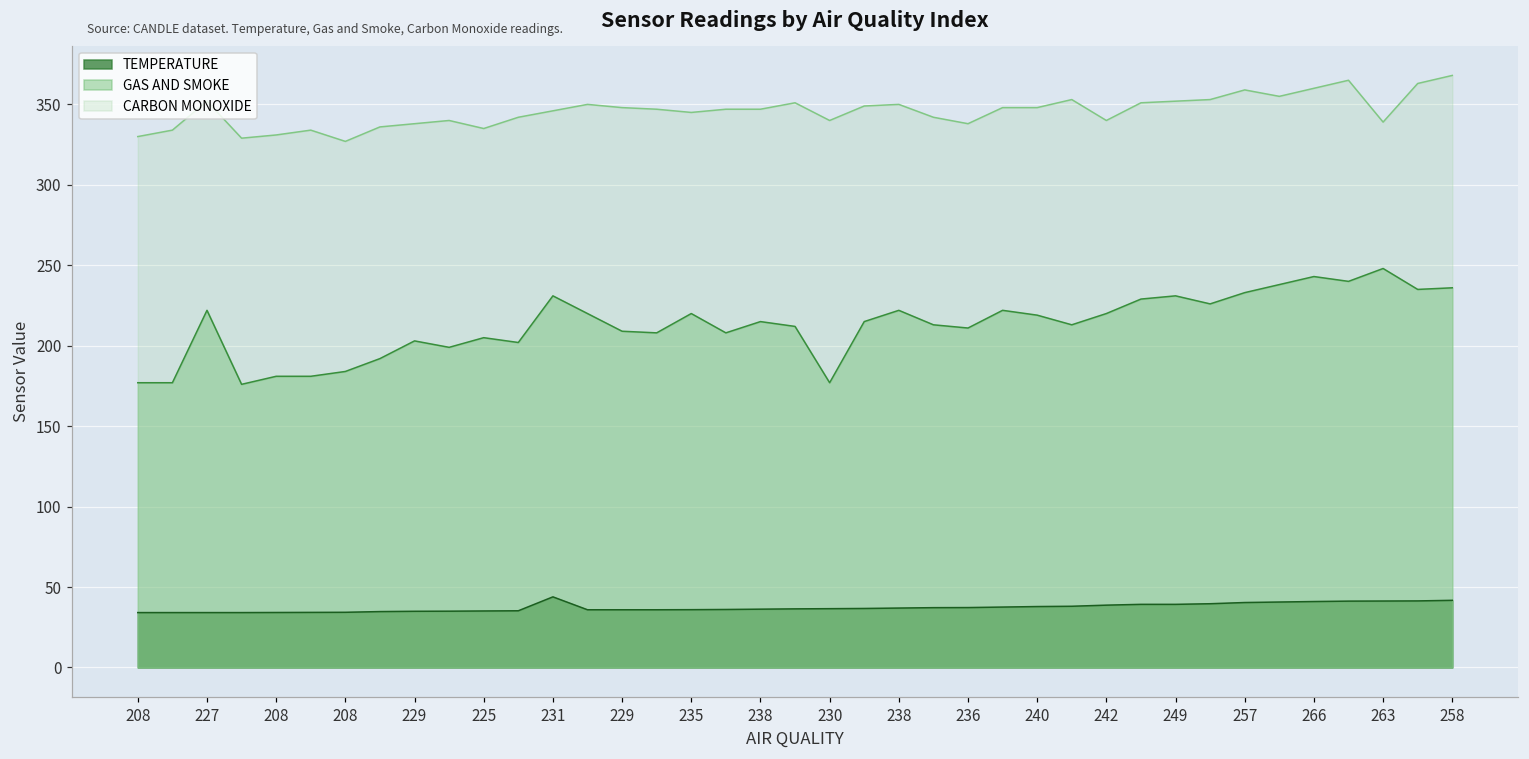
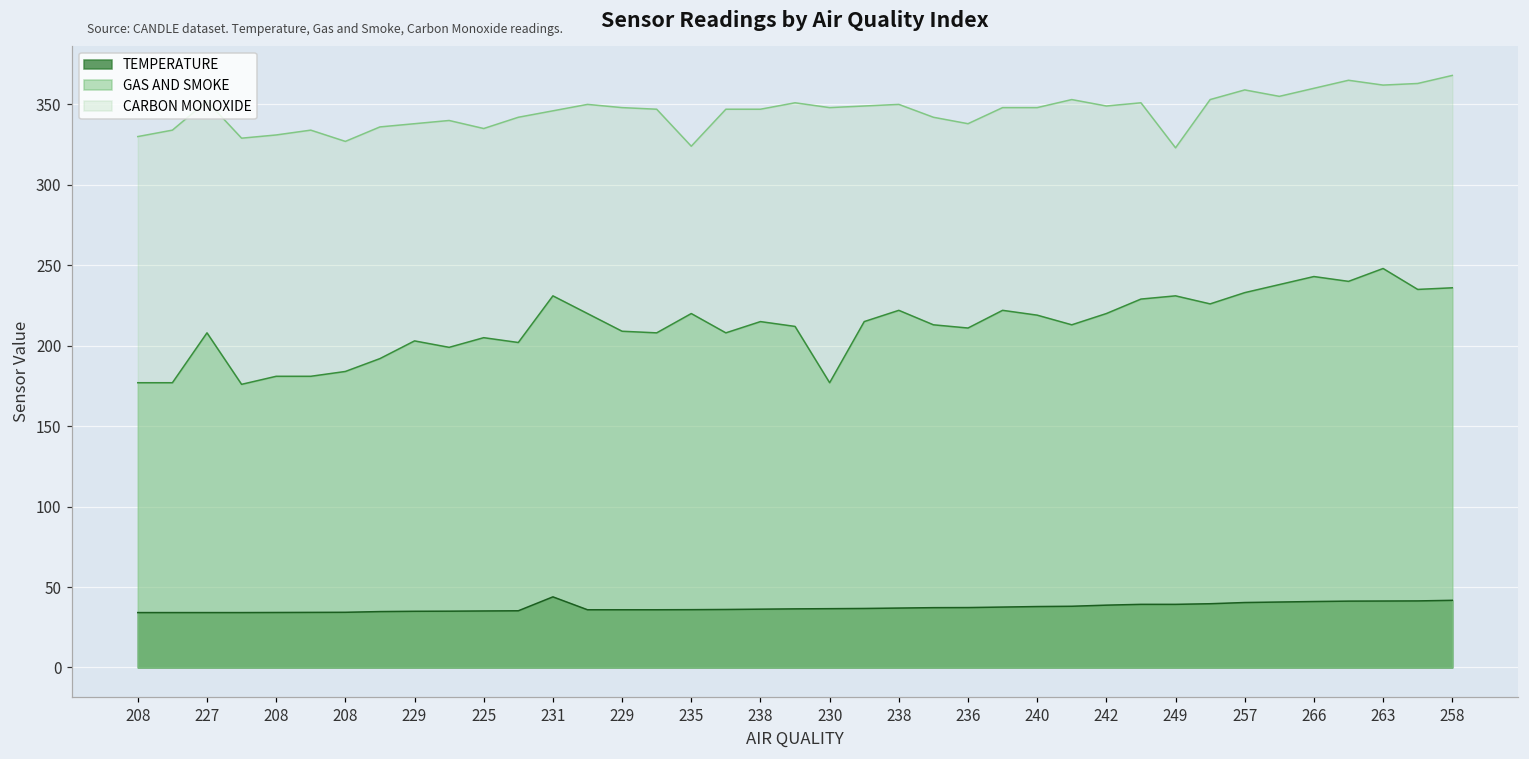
  {
    "TEMPERATURE": {
      "227": 34,
      "225": 35,
      "231": 44,
      "235": 36,
      "230": 37,
      "236": 37,
      "240": 38,
      "242": 39,
      "249": 39,
      "257": 40,
      "266": 41,
      "263": 41,
      "258": 42
    },
    "GAS AND SMOKE": {
-     "227": 222,
+     "227": 208,
      "225": 205,
      "231": 231,
      "235": 220,
      "230": 177,
      "236": 211,
      "240": 219,
      "242": 220,
      "249": 231,
      "257": 233,
      "266": 243,
      "263": 248,
      "258": 236
    },
    "CARBON MONOXIDE": {
      "225": 335,
      "231": 346,
-     "235": 345,
-     "230": 340,
+     "235": 324,
+     "230": 348,
      "236": 338,
      "240": 348,
-     "242": 340,
-     "249": 352,
+     "242": 349,
+     "249": 323,
      "257": 359,
      "266": 360,
-     "263": 339,
+     "263": 362,
      "258": 368
    }
  }
